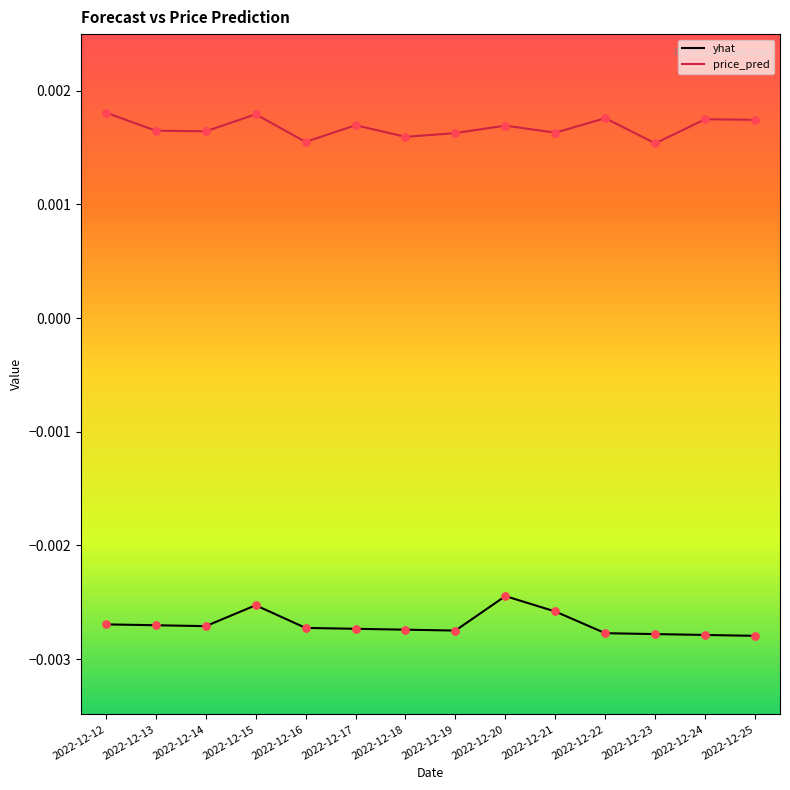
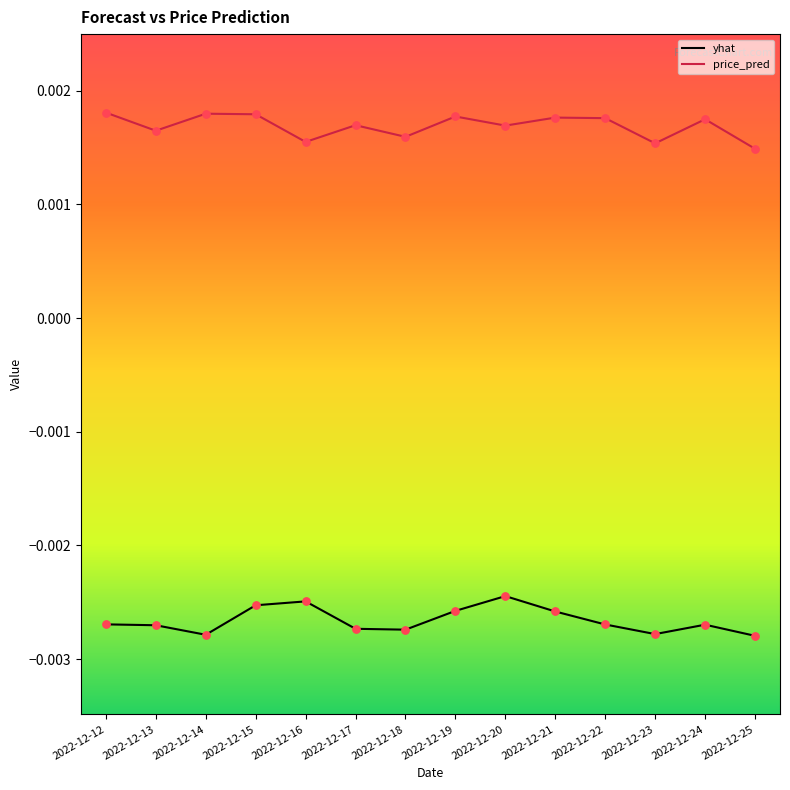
  {
    "yhat": {
      "2022-12-12": -0.00269,
      "2022-12-13": -0.00270,
-     "2022-12-14": -0.00271,
+     "2022-12-14": -0.00279,
      "2022-12-15": -0.00253,
-     "2022-12-16": -0.00273,
+     "2022-12-16": -0.00249,
      "2022-12-17": -0.00273,
      "2022-12-18": -0.00274,
-     "2022-12-19": -0.00275,
+     "2022-12-19": -0.00258,
      "2022-12-20": -0.00245,
      "2022-12-21": -0.00258,
-     "2022-12-22": -0.00277,
+     "2022-12-22": -0.00270,
      "2022-12-23": -0.00278,
-     "2022-12-24": -0.00279,
+     "2022-12-24": -0.00270,
      "2022-12-25": -0.00280
    },
    "price_pred": {
      "2022-12-12": 0.00181,
      "2022-12-13": 0.00165,
-     "2022-12-14": 0.00164,
+     "2022-12-14": 0.00180,
      "2022-12-15": 0.00179,
      "2022-12-16": 0.00155,
      "2022-12-17": 0.00170,
      "2022-12-18": 0.00159,
-     "2022-12-19": 0.00163,
+     "2022-12-19": 0.00177,
      "2022-12-20": 0.00169,
-     "2022-12-21": 0.00163,
+     "2022-12-21": 0.00176,
      "2022-12-22": 0.00176,
      "2022-12-23": 0.00154,
      "2022-12-24": 0.00175,
-     "2022-12-25": 0.00174
+     "2022-12-25": 0.00149
    }
  }
